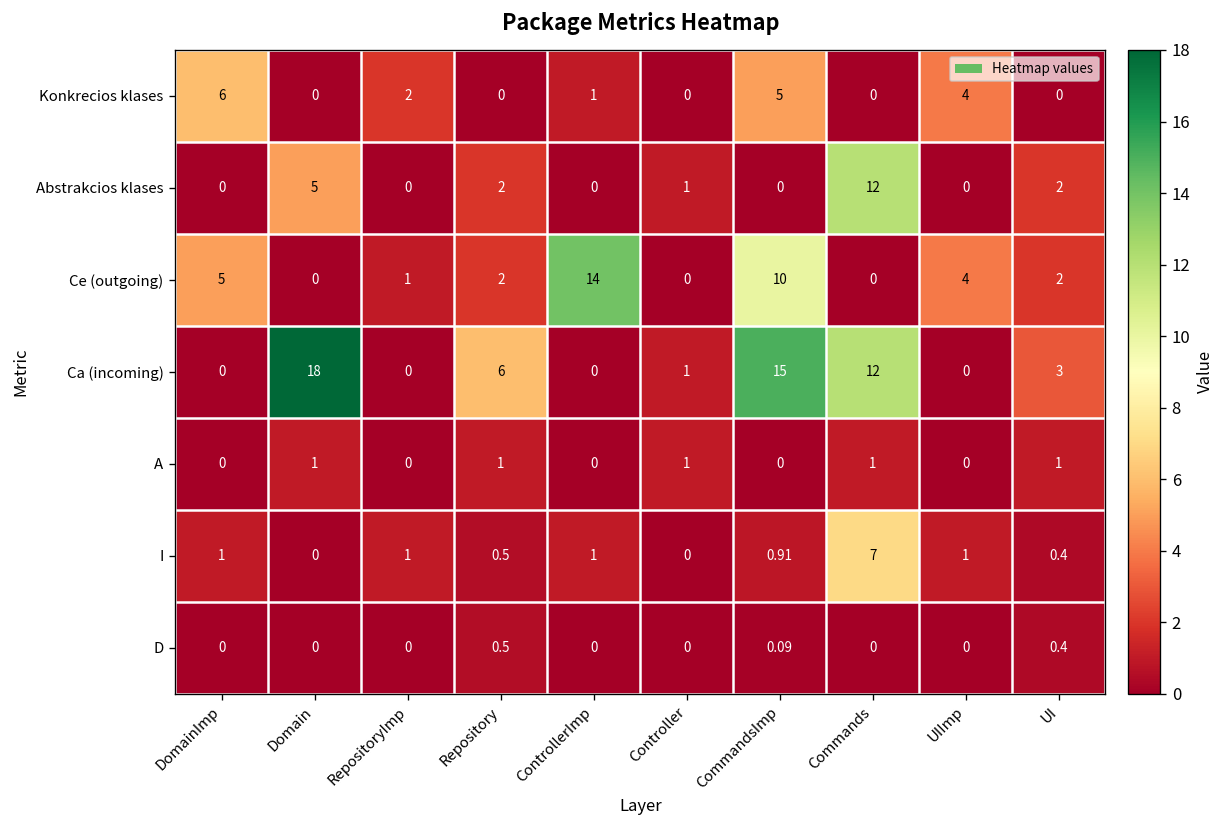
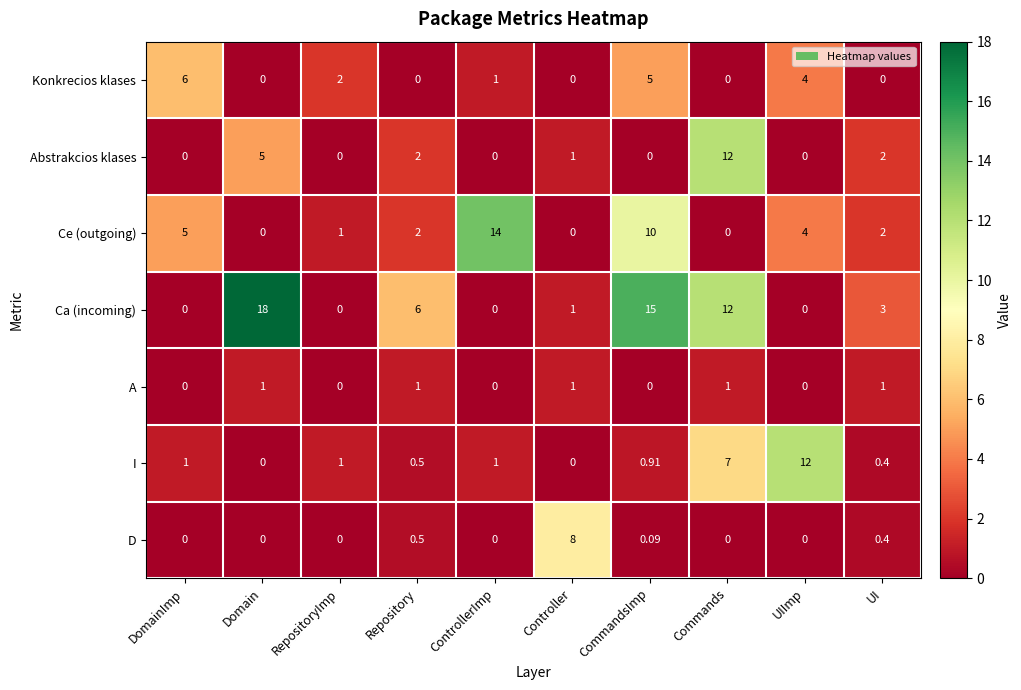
  {
    "Konkrecios klases": {
      "DomainImp": 6,
      "Domain": 0,
      "RepositoryImp": 2,
      "Repository": 0,
      "ControllerImp": 1,
      "Controller": 0,
      "CommandsImp": 5,
      "Commands": 0,
      "UIImp": 4,
      "UI": 0
    },
    "Abstrakcios klases": {
      "DomainImp": 0,
      "Domain": 5,
      "RepositoryImp": 0,
      "Repository": 2,
      "ControllerImp": 0,
      "Controller": 1,
      "CommandsImp": 0,
      "Commands": 12,
      "UIImp": 0,
      "UI": 2
    },
    "Ce (outgoing)": {
      "DomainImp": 5,
      "Domain": 0,
      "RepositoryImp": 1,
      "Repository": 2,
      "ControllerImp": 14,
      "Controller": 0,
      "CommandsImp": 10,
      "Commands": 0,
      "UIImp": 4,
      "UI": 2
    },
    "Ca (incoming)": {
      "DomainImp": 0,
      "Domain": 18,
      "RepositoryImp": 0,
      "Repository": 6,
      "ControllerImp": 0,
      "Controller": 1,
      "CommandsImp": 15,
      "Commands": 12,
      "UIImp": 0,
      "UI": 3
    },
    "A": {
      "DomainImp": 0,
      "Domain": 1,
      "RepositoryImp": 0,
      "Repository": 1,
      "ControllerImp": 0,
      "Controller": 1,
      "CommandsImp": 0,
      "Commands": 1,
      "UIImp": 0,
      "UI": 1
    },
    "I": {
      "DomainImp": 1,
      "Domain": 0,
      "RepositoryImp": 1,
      "Repository": 0.5,
      "ControllerImp": 1,
      "Controller": 0,
      "CommandsImp": 0.91,
      "Commands": 7,
-     "UIImp": 1,
+     "UIImp": 12,
      "UI": 0.4
    },
    "D": {
      "DomainImp": 0,
      "Domain": 0,
      "RepositoryImp": 0,
      "Repository": 0.5,
      "ControllerImp": 0,
-     "Controller": 0,
+     "Controller": 8,
      "CommandsImp": 0.09,
      "Commands": 0,
      "UIImp": 0,
      "UI": 0.4
    }
  }
